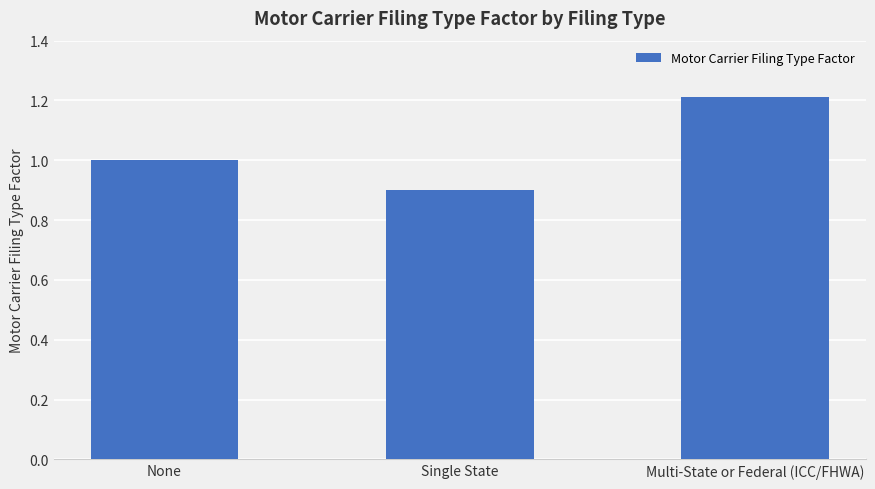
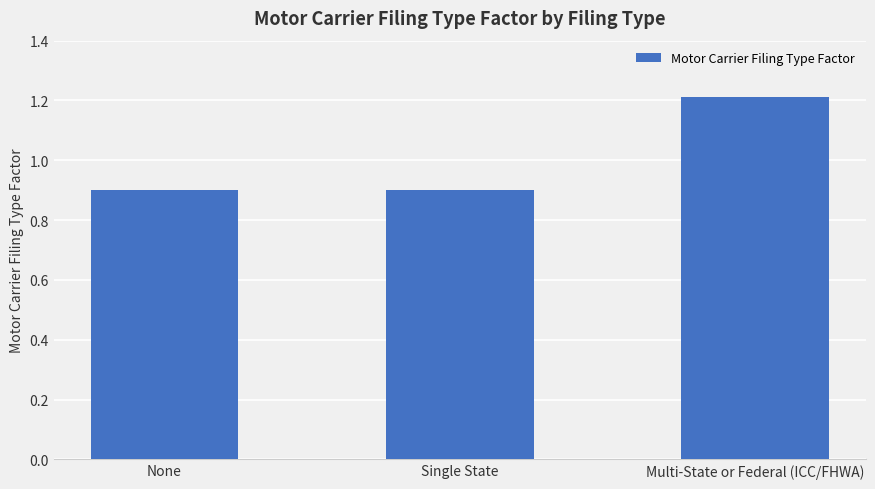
  {
-   "None": 1.0,
+   "None": 0.9,
    "Single State": 0.9,
    "Multi-State or Federal (ICC/FHWA)": 1.21
  }
